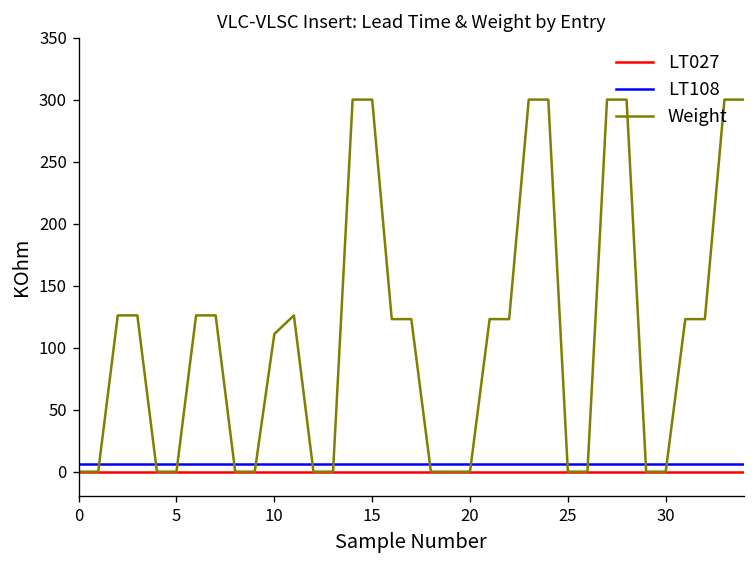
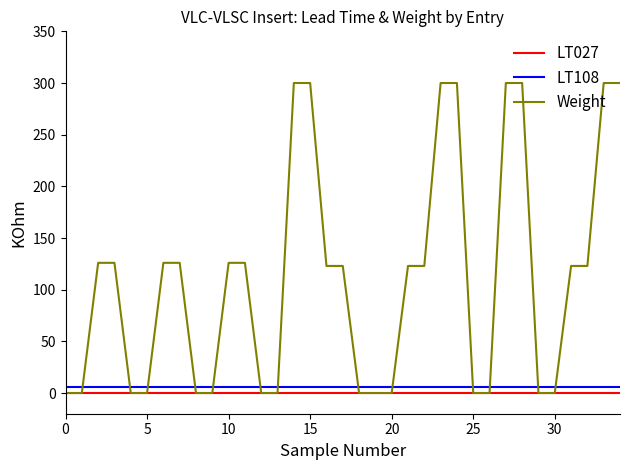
  {
    "LT027": {
      "10": 0,
      "15": 0
    },
    "LT108": {
      "0": 6,
      "5": 6,
      "10": 6,
      "15": 6,
      "20": 6,
      "25": 6,
      "30": 6
    },
    "Weight": {
-     "10": 111,
+     "10": 126,
      "15": 300
    }
  }
